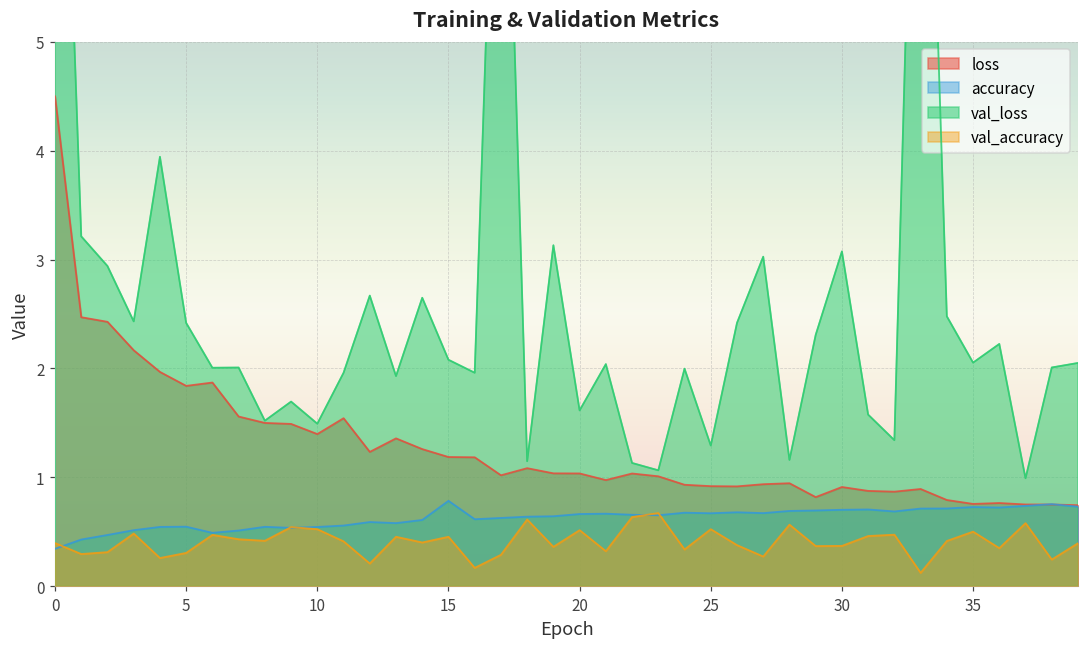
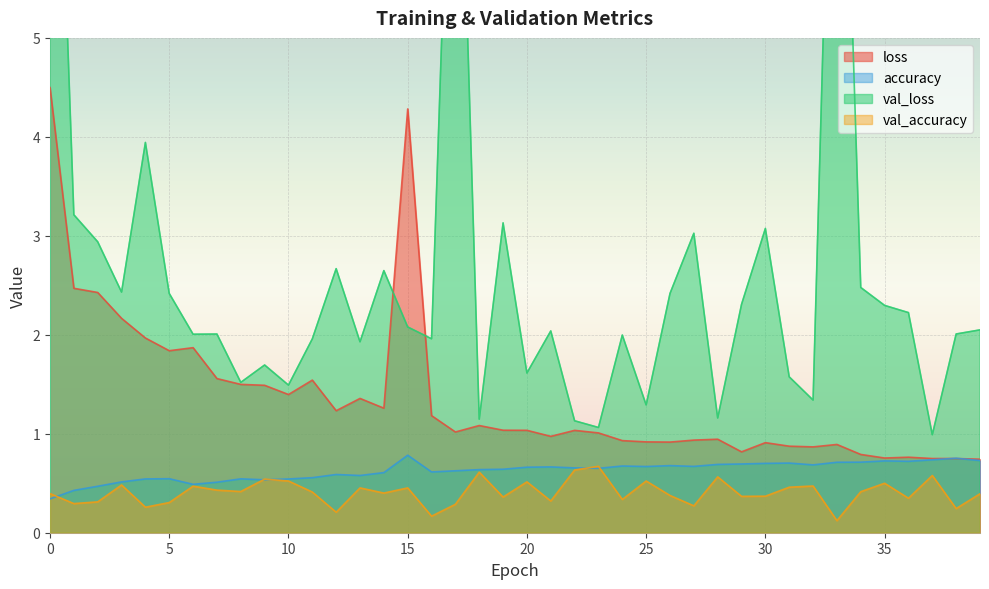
  {
    "loss": {
      "0": 4.5,
      "5": 1.8,
      "10": 1.4,
-     "15": 1.2,
+     "15": 4.3,
      "20": 1.0,
      "25": 0.9,
      "30": 0.9,
      "35": 0.8
    },
    "accuracy": {
      "0": 0.3,
      "5": 0.5,
      "15": 0.8,
      "20": 0.7,
      "25": 0.7,
      "30": 0.7,
      "35": 0.7
    },
    "val_loss": {
      "5": 2.4,
      "10": 1.5,
      "15": 2.1,
      "20": 1.6,
      "25": 1.3,
      "30": 3.1,
-     "35": 2.1
+     "35": 2.3
    },
    "val_accuracy": {
      "0": 0.4,
      "5": 0.3,
      "15": 0.5,
      "20": 0.5,
      "25": 0.5,
      "30": 0.4,
      "35": 0.5
    }
  }
